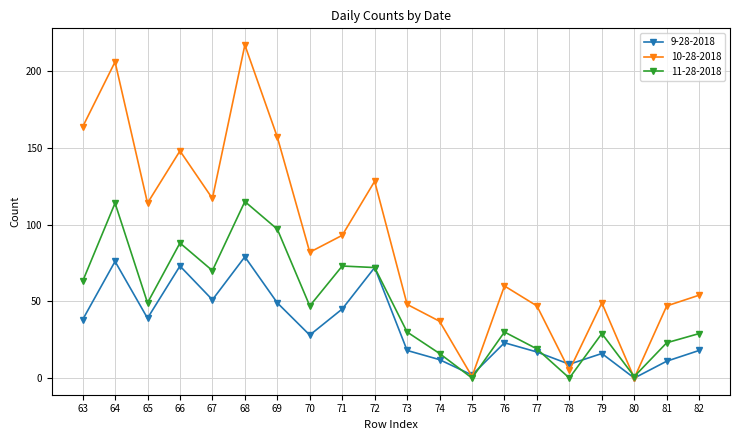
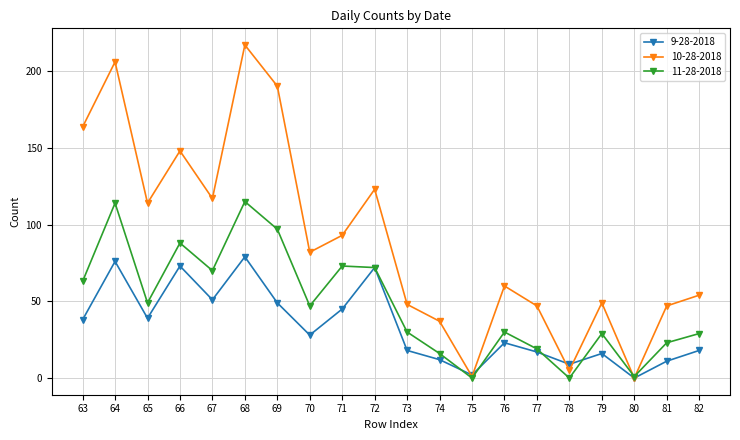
  {
    "9-28-2018": {
      "63": 38,
      "64": 76,
      "65": 39,
      "66": 73,
      "67": 51,
      "68": 79,
      "69": 49,
      "70": 28,
      "71": 45,
      "73": 18,
      "74": 12,
      "76": 23,
      "77": 17,
      "78": 9,
      "79": 16,
      "81": 11,
      "82": 18
    },
    "10-28-2018": {
      "63": 164,
      "64": 206,
      "65": 114,
      "66": 148,
      "67": 117,
      "68": 217,
-     "69": 157,
+     "69": 190,
      "70": 82,
      "71": 93,
-     "72": 128,
+     "72": 123,
      "73": 48,
      "74": 37,
      "76": 60,
      "77": 47,
      "78": 5,
      "79": 49,
      "81": 47,
      "82": 54
    },
    "11-28-2018": {
      "63": 63,
      "64": 114,
      "65": 49,
      "66": 88,
      "67": 70,
      "68": 115,
      "69": 97,
      "70": 47,
      "71": 73,
      "73": 30,
      "74": 16,
      "76": 30,
      "77": 19,
      "78": 0,
      "79": 29,
      "81": 23,
      "82": 29
    }
  }
